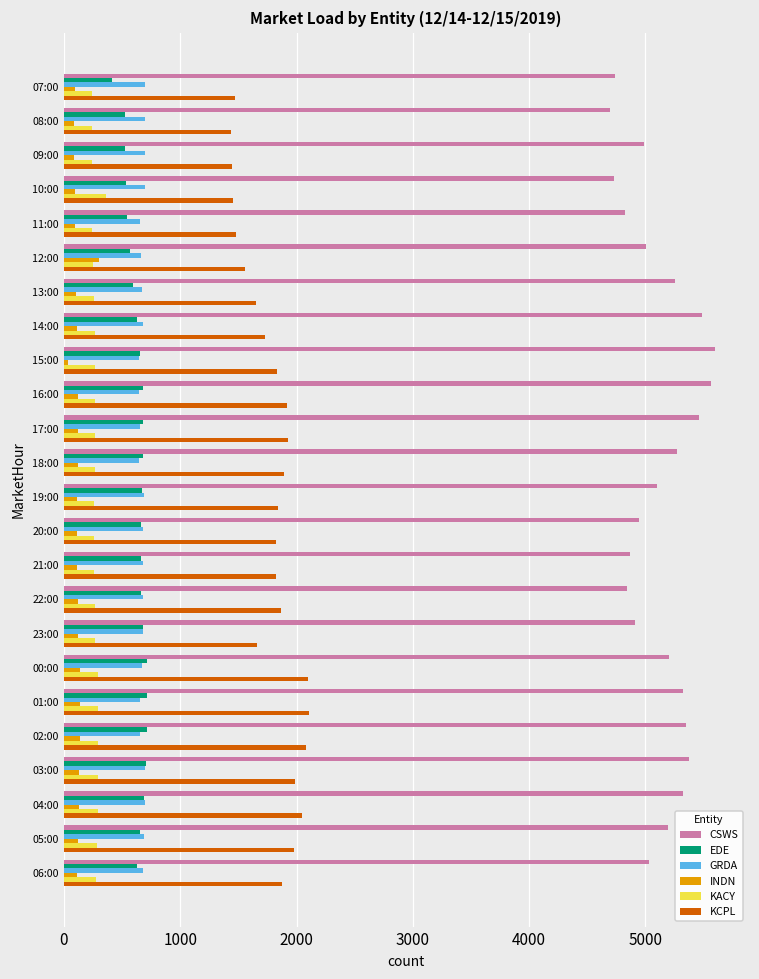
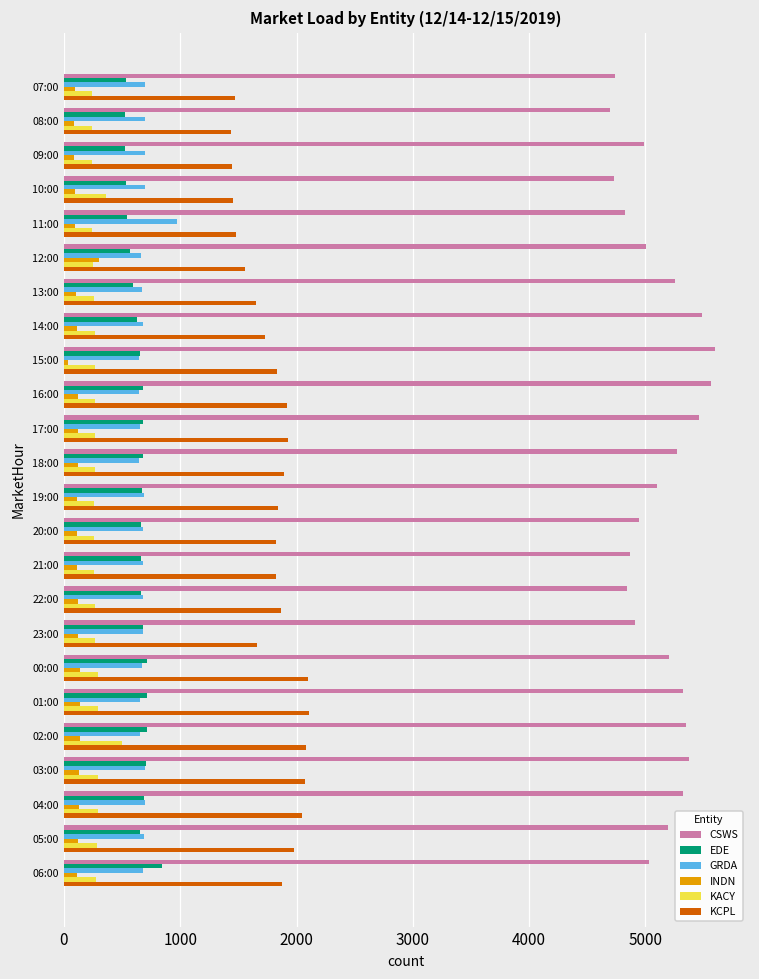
  {
    "CSWS": {
      "07:00": 4730,
      "08:00": 4690,
      "09:00": 4990,
      "10:00": 4730,
      "11:00": 4830,
      "12:00": 5000,
      "13:00": 5260,
      "14:00": 5490,
      "15:00": 5600,
      "16:00": 5560,
      "17:00": 5460,
      "18:00": 5270,
      "19:00": 5100,
      "20:00": 4950,
      "21:00": 4860,
      "22:00": 4840,
      "23:00": 4910,
      "00:00": 5200,
      "01:00": 5330,
      "02:00": 5350,
      "03:00": 5370,
      "04:00": 5320,
      "05:00": 5200,
      "06:00": 5030
    },
    "EDE": {
-     "07:00": 410,
+     "07:00": 540,
      "08:00": 520,
      "09:00": 520,
      "10:00": 530,
      "11:00": 540,
      "12:00": 570,
      "13:00": 600,
      "14:00": 630,
      "15:00": 660,
      "16:00": 680,
      "17:00": 680,
      "18:00": 680,
      "19:00": 670,
      "20:00": 670,
      "21:00": 660,
      "22:00": 660,
      "23:00": 680,
      "00:00": 720,
      "01:00": 720,
      "02:00": 710,
      "03:00": 710,
      "04:00": 690,
      "05:00": 660,
-     "06:00": 630
+     "06:00": 840
    },
    "GRDA": {
      "07:00": 700,
      "08:00": 700,
      "09:00": 690,
      "10:00": 700,
-     "11:00": 650,
+     "11:00": 970,
      "12:00": 660,
      "13:00": 670,
      "14:00": 680,
      "15:00": 640,
      "16:00": 650,
      "17:00": 660,
      "18:00": 650,
      "19:00": 690,
      "20:00": 680,
      "21:00": 680,
      "22:00": 680,
      "23:00": 680,
      "00:00": 670,
      "01:00": 650,
      "02:00": 660,
      "03:00": 700,
      "04:00": 690,
      "05:00": 690,
      "06:00": 680
    },
    "INDN": {
      "07:00": 90,
      "08:00": 90,
      "09:00": 90,
      "10:00": 90,
      "11:00": 90,
      "12:00": 300,
      "13:00": 100,
      "14:00": 110,
      "15:00": 40,
      "16:00": 120,
      "17:00": 120,
      "18:00": 120,
      "19:00": 110,
      "20:00": 110,
      "21:00": 110,
      "22:00": 120,
      "23:00": 120,
      "00:00": 130,
      "01:00": 140,
      "02:00": 130,
      "03:00": 130,
      "04:00": 130,
      "05:00": 120,
      "06:00": 110
    },
    "KACY": {
      "07:00": 240,
      "08:00": 240,
      "09:00": 240,
      "10:00": 360,
      "11:00": 240,
      "12:00": 250,
      "13:00": 260,
      "14:00": 260,
      "15:00": 260,
      "16:00": 270,
      "17:00": 270,
      "18:00": 260,
      "19:00": 260,
      "20:00": 260,
      "21:00": 260,
      "22:00": 260,
      "23:00": 270,
      "00:00": 290,
      "01:00": 290,
-     "02:00": 290,
+     "02:00": 500,
      "03:00": 290,
      "04:00": 290,
      "05:00": 290,
      "06:00": 280
    },
    "KCPL": {
      "07:00": 1470,
      "08:00": 1440,
      "09:00": 1440,
      "10:00": 1450,
      "11:00": 1480,
      "12:00": 1560,
      "13:00": 1650,
      "14:00": 1730,
      "15:00": 1830,
      "16:00": 1920,
      "17:00": 1930,
      "18:00": 1890,
      "19:00": 1840,
      "20:00": 1820,
      "21:00": 1820,
      "22:00": 1870,
      "23:00": 1660,
      "00:00": 2100,
      "01:00": 2110,
      "02:00": 2080,
-     "03:00": 1990,
+     "03:00": 2080,
      "04:00": 2050,
      "05:00": 1980,
      "06:00": 1870
    }
  }
